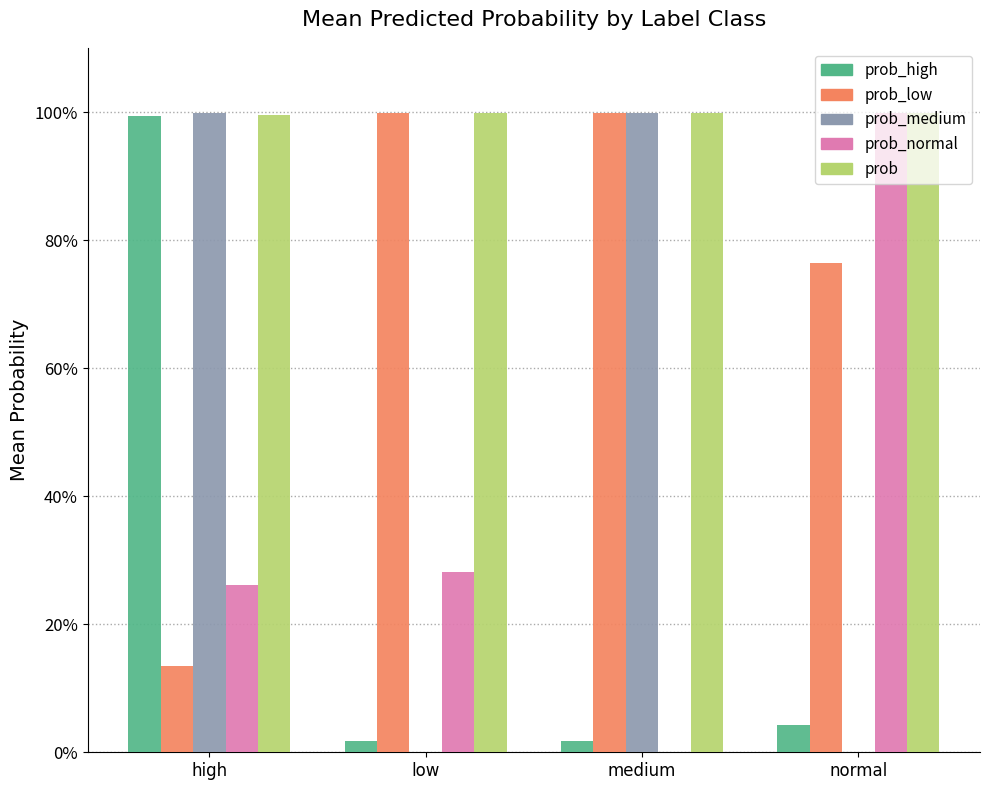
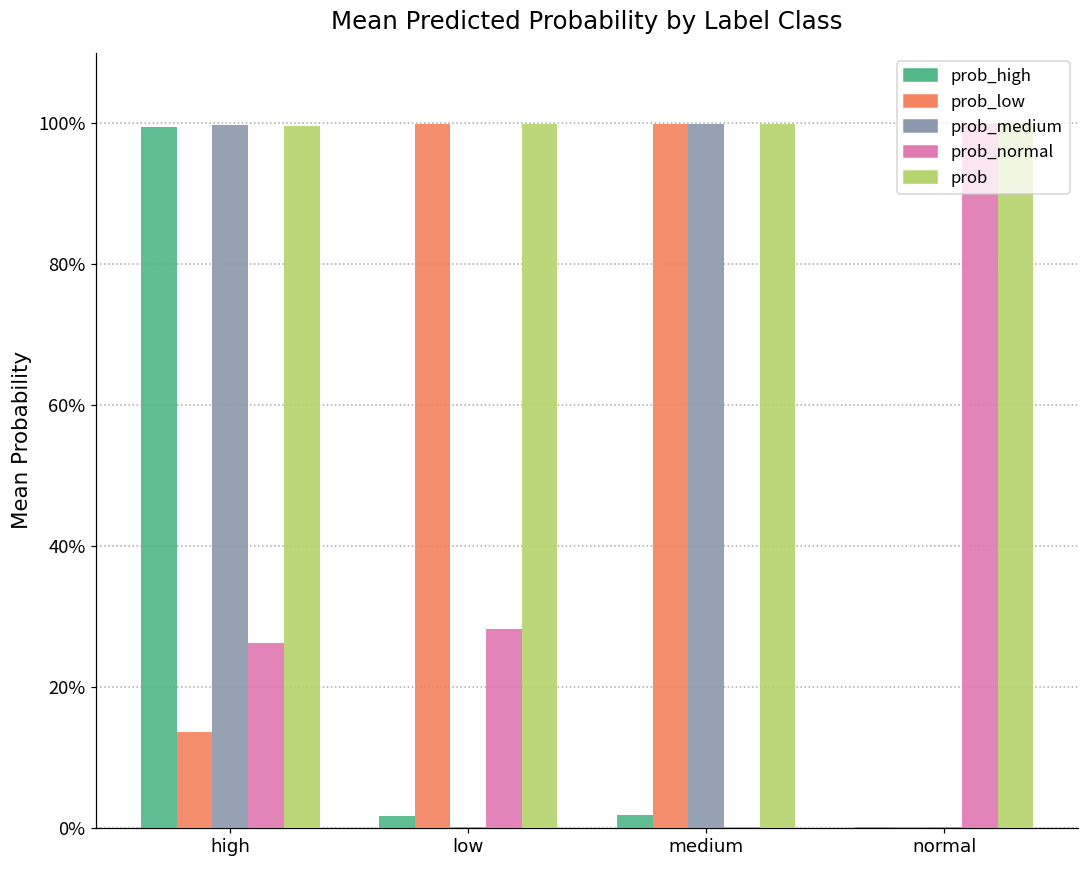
  {
    "prob_high": {
      "high": "99%",
      "low": "2%",
      "medium": "2%",
-     "normal": "4%"
+     "normal": "0%"
    },
    "prob_low": {
      "high": "14%",
      "low": "100%",
      "medium": "100%",
-     "normal": "76%"
+     "normal": "0%"
    },
    "prob_medium": {
      "high": "100%",
      "medium": "100%"
    },
    "prob_normal": {
      "high": "26%",
      "low": "28%"
    },
    "prob": {
      "high": "100%",
      "low": "100%",
      "medium": "100%"
    }
  }
